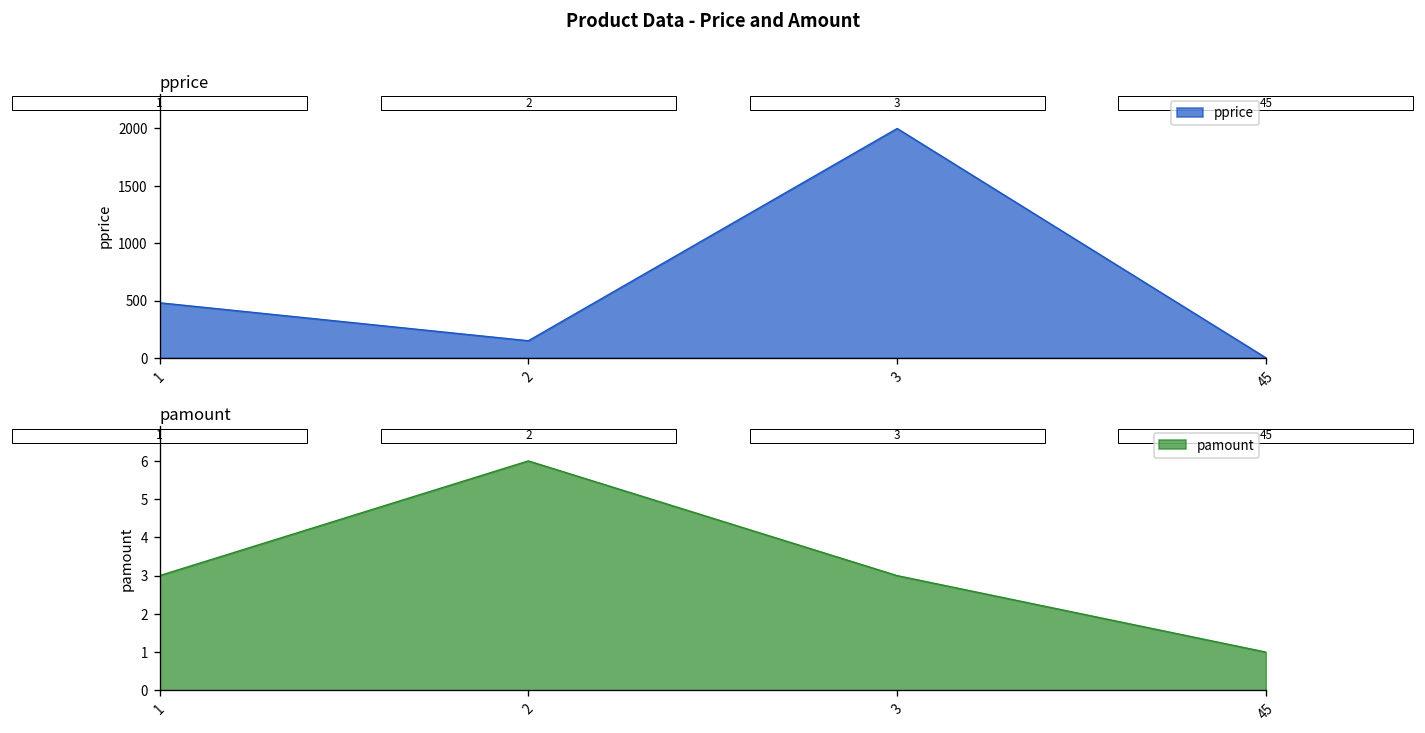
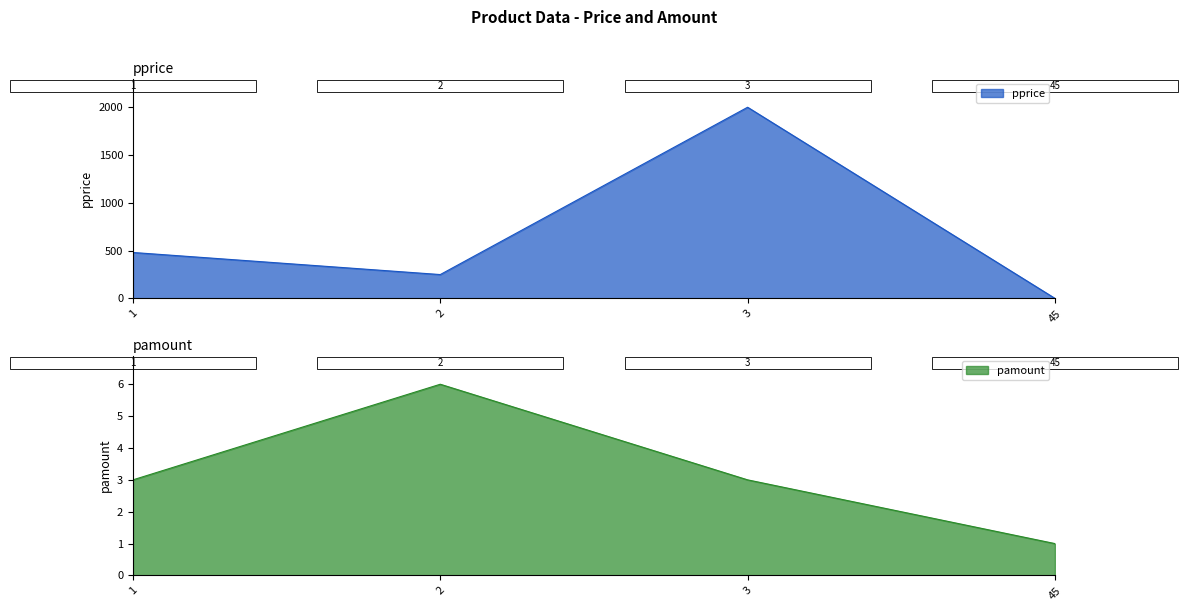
  {
    "pprice": {
      "1": 500,
-     "2": 200,
+     "2": 300,
      "45": 0
    },
    "pamount": {
      "1": 3.0,
      "3": 3.0,
      "45": 1.0
    }
  }
